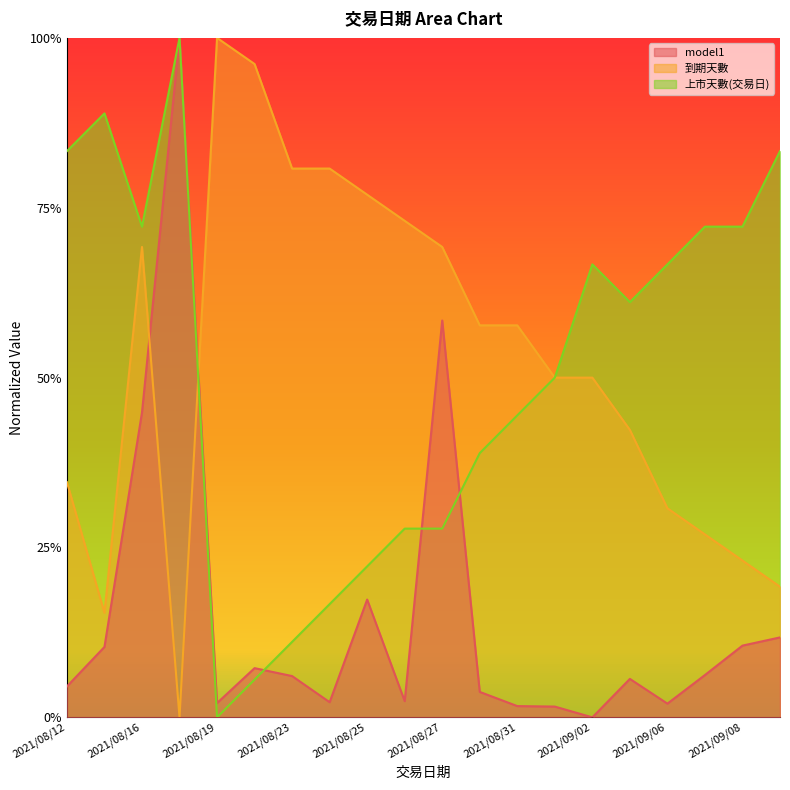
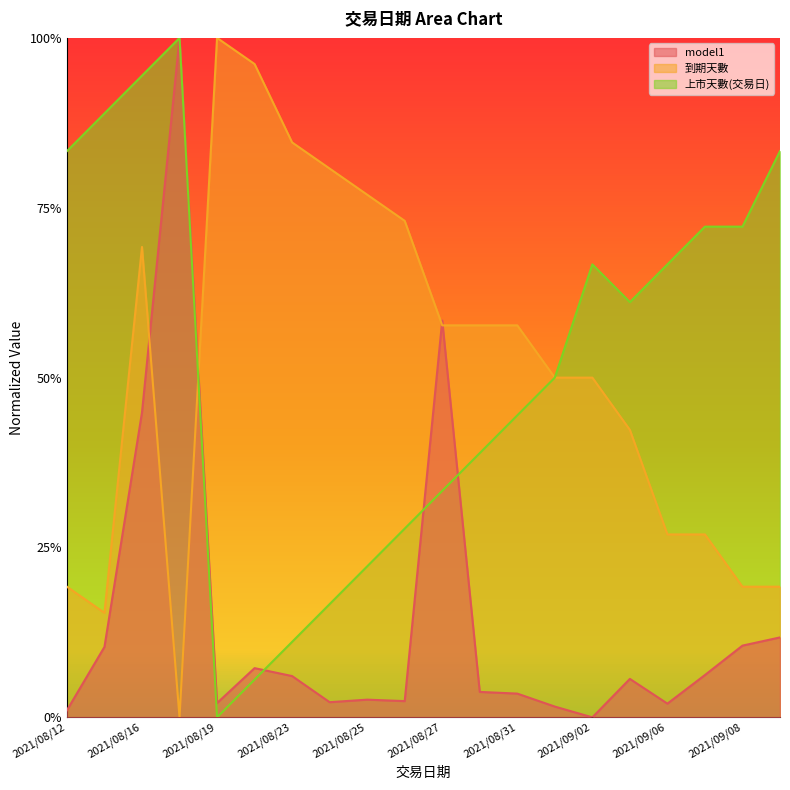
  {
    "model1": {
-     "2021/08/12": "5%",
+     "2021/08/12": "1%",
      "2021/08/16": "45%",
      "2021/08/19": "2%",
      "2021/08/23": "6%",
-     "2021/08/25": "17%",
+     "2021/08/25": "3%",
      "2021/08/27": "58%",
-     "2021/08/31": "2%",
+     "2021/08/31": "3%",
      "2021/09/02": "0%",
      "2021/09/06": "2%",
      "2021/09/08": "11%"
    },
    "到期天數": {
-     "2021/08/12": "35%",
+     "2021/08/12": "19%",
      "2021/08/16": "69%",
      "2021/08/19": "100%",
-     "2021/08/23": "81%",
+     "2021/08/23": "85%",
      "2021/08/25": "77%",
-     "2021/08/27": "69%",
+     "2021/08/27": "58%",
      "2021/08/31": "58%",
      "2021/09/02": "50%",
-     "2021/09/06": "31%",
-     "2021/09/08": "23%"
+     "2021/09/06": "27%",
+     "2021/09/08": "19%"
    },
    "上市天數(交易日)": {
      "2021/08/12": "83%",
-     "2021/08/16": "72%",
+     "2021/08/16": "94%",
      "2021/08/19": "0%",
      "2021/08/23": "11%",
      "2021/08/25": "22%",
-     "2021/08/27": "28%",
+     "2021/08/27": "33%",
      "2021/08/31": "44%",
      "2021/09/02": "67%",
      "2021/09/06": "67%",
      "2021/09/08": "72%"
    }
  }
